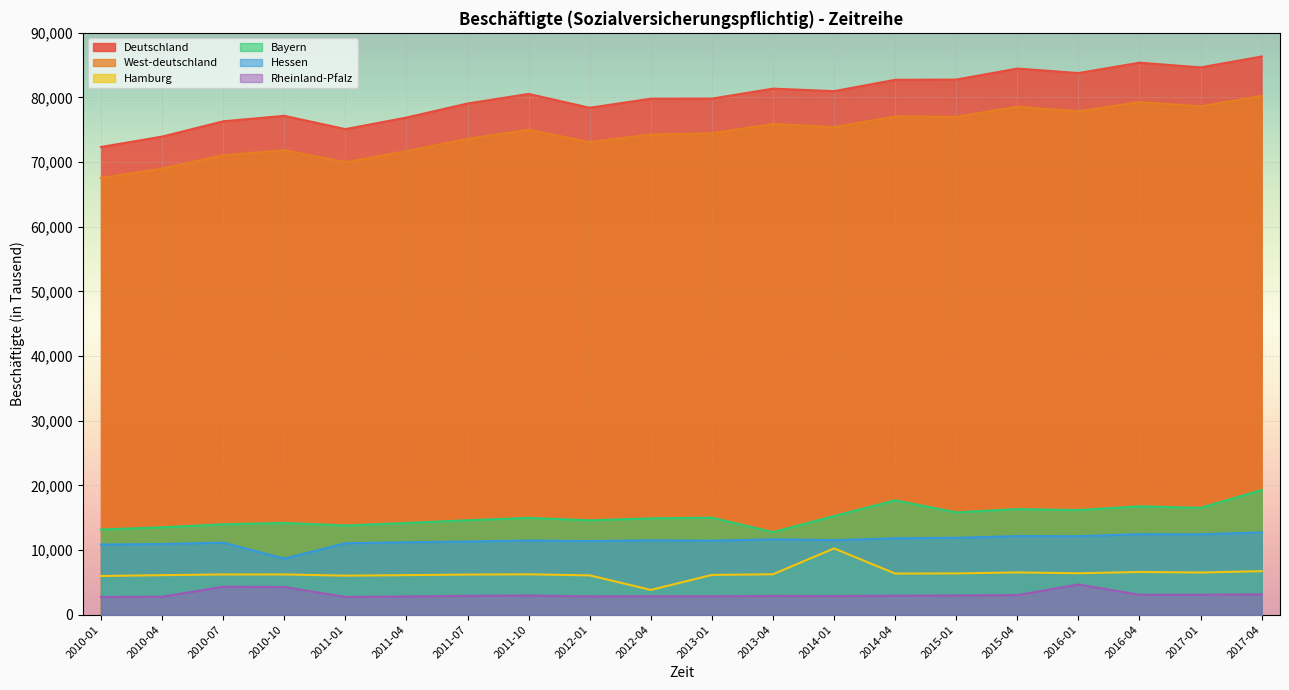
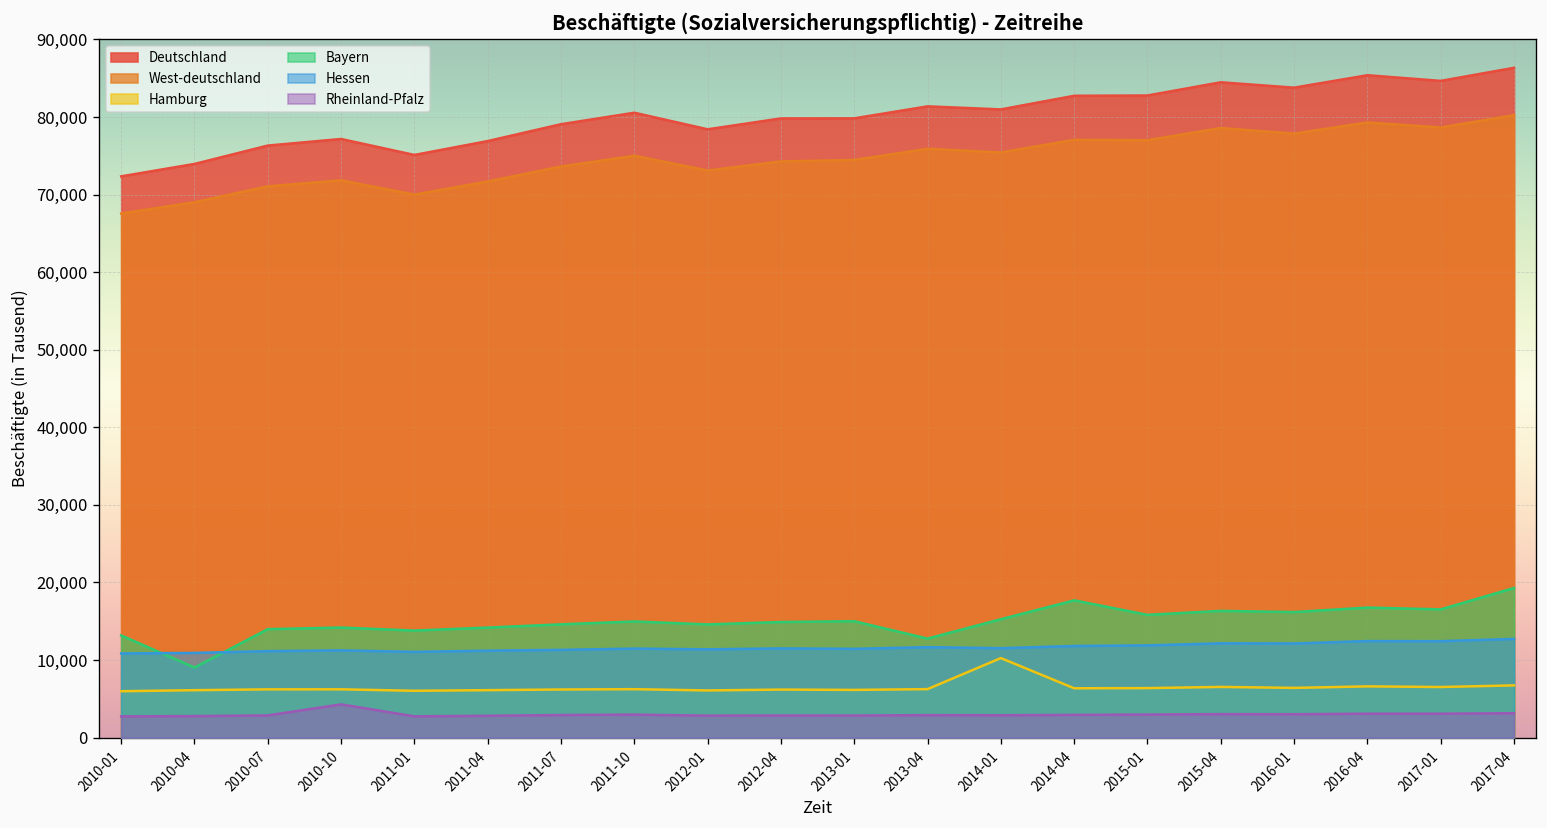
  {
    "Hamburg": {
      "2010-01": "6,000",
      "2010-04": "6,000",
      "2010-07": "6,000",
      "2010-10": "6,000",
      "2011-01": "6,000",
      "2011-04": "6,000",
      "2011-07": "6,000",
      "2011-10": "6,000",
      "2012-01": "6,000",
-     "2012-04": "4,000",
+     "2012-04": "6,000",
      "2013-01": "6,000",
      "2013-04": "6,000",
      "2014-01": "10,000",
      "2014-04": "6,000",
      "2015-01": "6,000",
      "2015-04": "7,000",
      "2016-01": "6,000",
      "2016-04": "7,000",
      "2017-01": "7,000",
      "2017-04": "7,000"
    },
    "Bayern": {
      "2010-01": "13,000",
-     "2010-04": "14,000",
+     "2010-04": "9,000",
      "2010-07": "14,000",
      "2010-10": "14,000",
      "2011-01": "14,000",
      "2011-04": "14,000",
      "2011-07": "15,000",
      "2011-10": "15,000",
      "2012-01": "15,000",
      "2012-04": "15,000",
      "2013-01": "15,000",
      "2013-04": "13,000",
      "2014-01": "15,000",
      "2014-04": "18,000",
      "2015-01": "16,000",
      "2015-04": "16,000",
      "2016-01": "16,000",
      "2016-04": "17,000",
      "2017-01": "17,000",
      "2017-04": "19,000"
    },
    "Hessen": {
      "2010-01": "11,000",
      "2010-04": "11,000",
      "2010-07": "11,000",
-     "2010-10": "9,000",
+     "2010-10": "11,000",
      "2011-01": "11,000",
      "2011-04": "11,000",
      "2011-07": "11,000",
      "2011-10": "11,000",
      "2012-01": "11,000",
      "2012-04": "11,000",
      "2013-01": "11,000",
      "2013-04": "12,000",
      "2014-01": "12,000",
      "2014-04": "12,000",
      "2015-01": "12,000",
      "2015-04": "12,000",
      "2016-01": "12,000",
      "2016-04": "12,000",
      "2017-01": "12,000",
      "2017-04": "13,000"
    },
    "Rheinland-Pfalz": {
      "2010-01": "3,000",
      "2010-04": "3,000",
-     "2010-07": "4,000",
+     "2010-07": "3,000",
      "2010-10": "4,000",
      "2011-01": "3,000",
      "2011-04": "3,000",
      "2011-07": "3,000",
      "2011-10": "3,000",
      "2012-01": "3,000",
      "2012-04": "3,000",
      "2013-01": "3,000",
      "2013-04": "3,000",
      "2014-01": "3,000",
      "2014-04": "3,000",
      "2015-01": "3,000",
      "2015-04": "3,000",
-     "2016-01": "5,000",
+     "2016-01": "3,000",
      "2016-04": "3,000",
      "2017-01": "3,000",
      "2017-04": "3,000"
    }
  }
